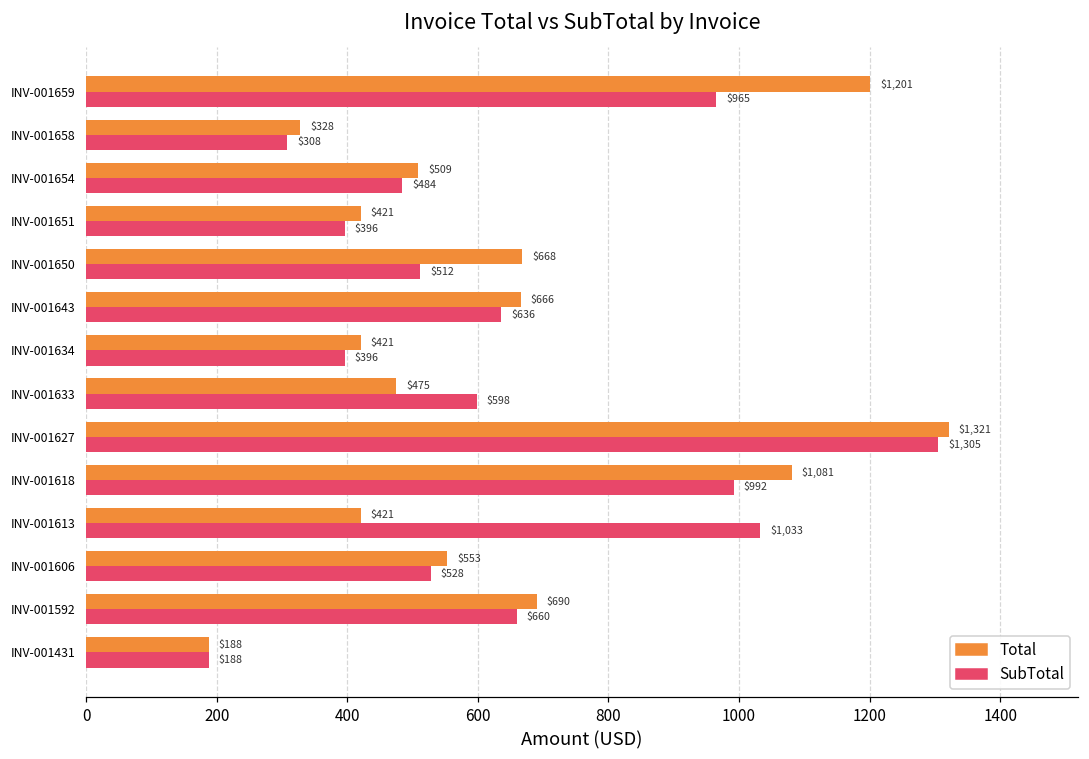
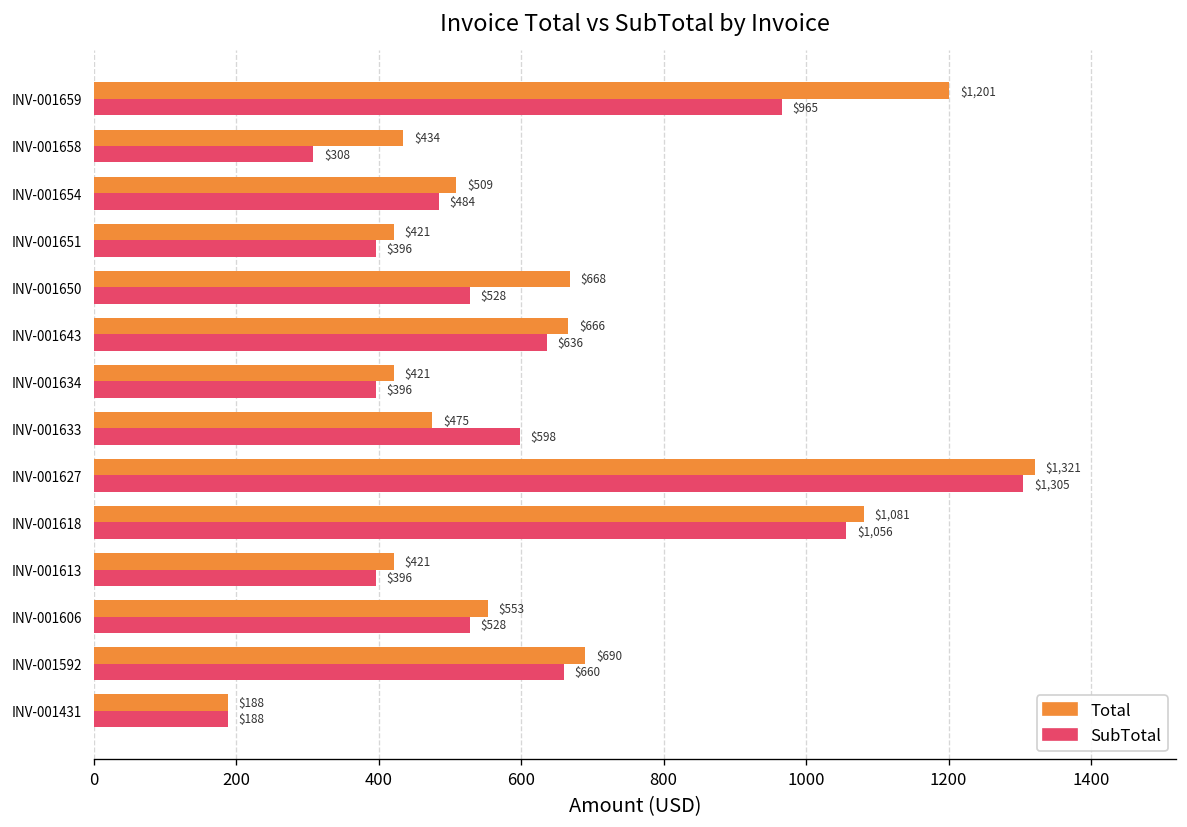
  {
    "Total": {
      "INV-001659": "$1,201",
-     "INV-001658": "$328",
+     "INV-001658": "$434",
      "INV-001654": "$509",
      "INV-001651": "$421",
      "INV-001650": "$668",
      "INV-001643": "$666",
      "INV-001634": "$421",
      "INV-001633": "$475",
      "INV-001627": "$1,321",
      "INV-001618": "$1,081",
      "INV-001613": "$421",
      "INV-001606": "$553",
      "INV-001592": "$690",
      "INV-001431": "$188"
    },
    "SubTotal": {
      "INV-001659": "$965",
      "INV-001658": "$308",
      "INV-001654": "$484",
      "INV-001651": "$396",
-     "INV-001650": "$512",
+     "INV-001650": "$528",
      "INV-001643": "$636",
      "INV-001634": "$396",
      "INV-001633": "$598",
      "INV-001627": "$1,305",
-     "INV-001618": "$992",
-     "INV-001613": "$1,033",
+     "INV-001618": "$1,056",
+     "INV-001613": "$396",
      "INV-001606": "$528",
      "INV-001592": "$660",
      "INV-001431": "$188"
    }
  }
